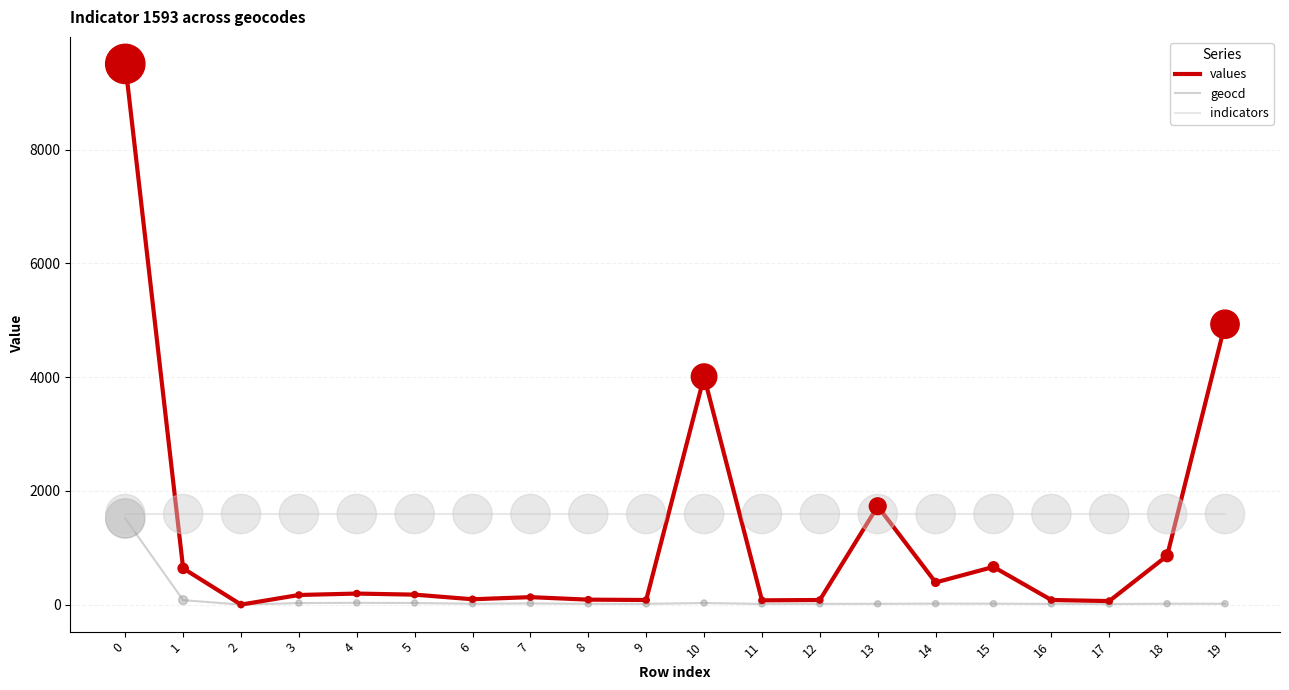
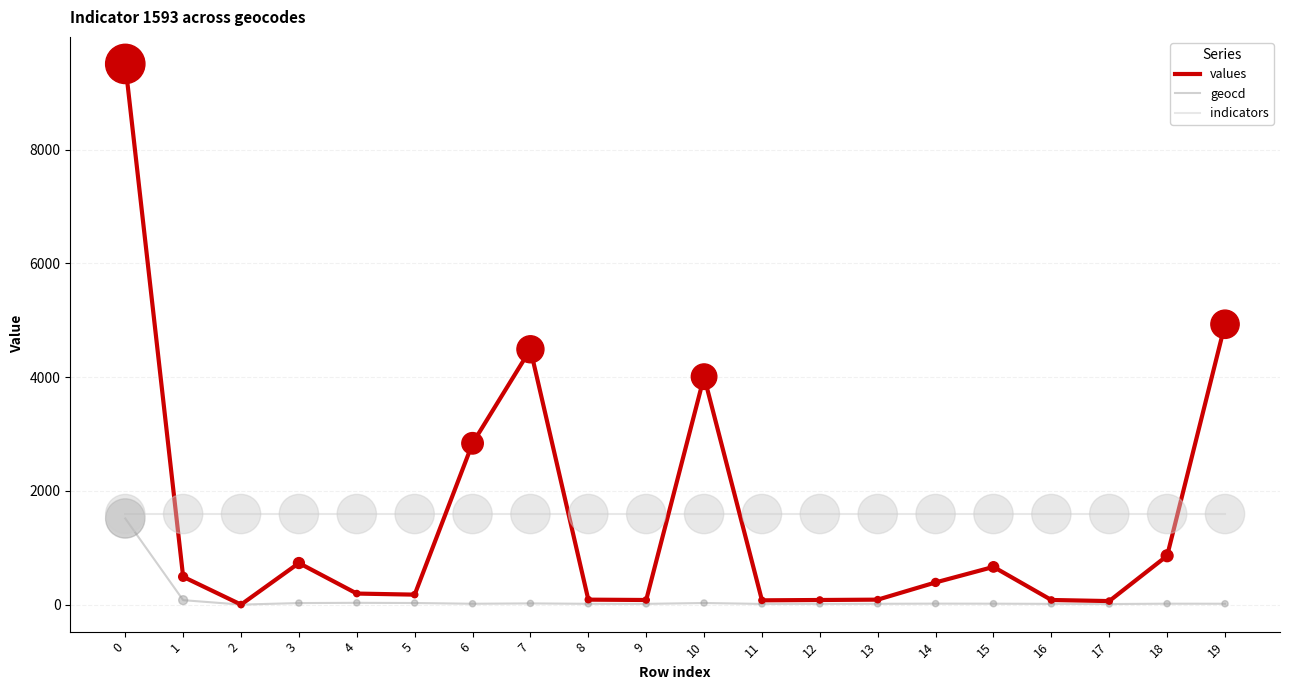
  {
    "values": {
      "0": 9500,
-     "1": 600,
-     "3": 200,
+     "1": 500,
+     "3": 700,
      "4": 200,
      "5": 200,
-     "6": 100,
-     "7": 100,
+     "6": 2800,
+     "7": 4500,
      "8": 100,
      "9": 100,
      "10": 4000,
      "11": 100,
      "12": 100,
-     "13": 1700,
+     "13": 100,
      "14": 400,
      "15": 700,
      "16": 100,
      "17": 100,
      "18": 900,
      "19": 4900
    }
  }
